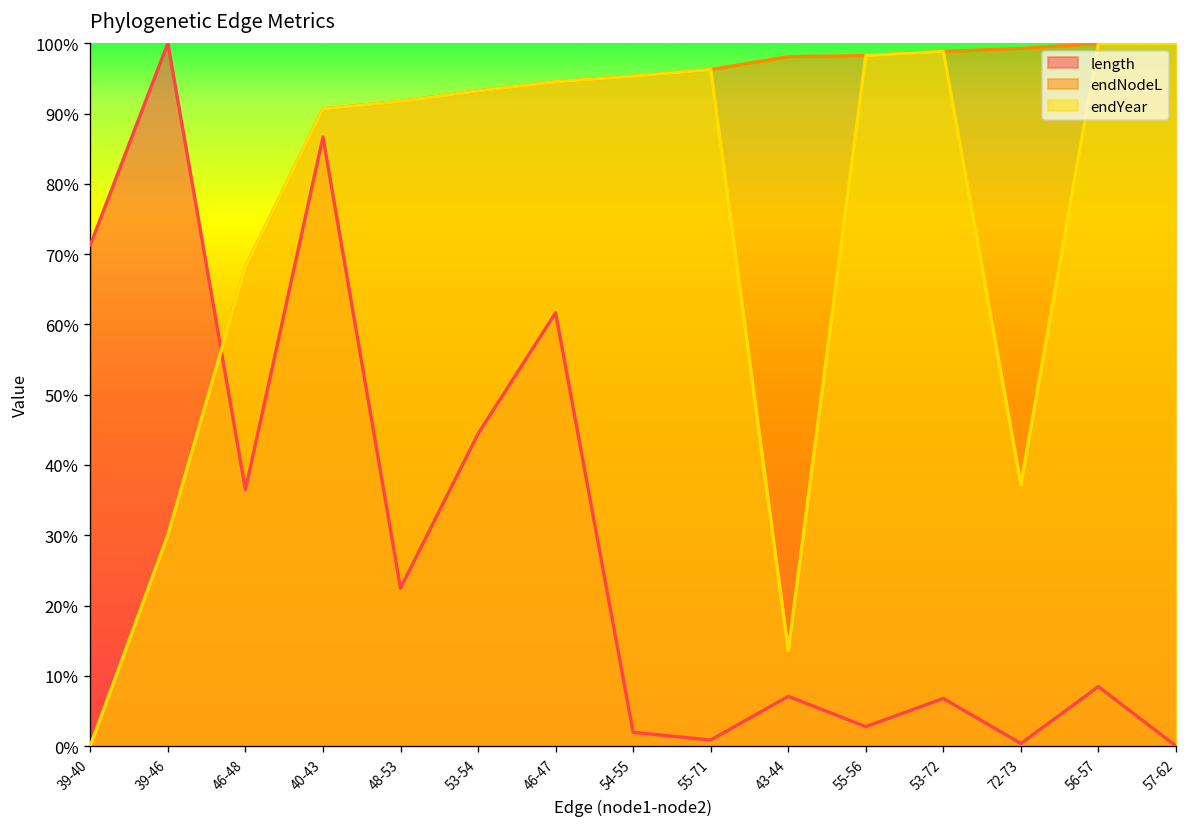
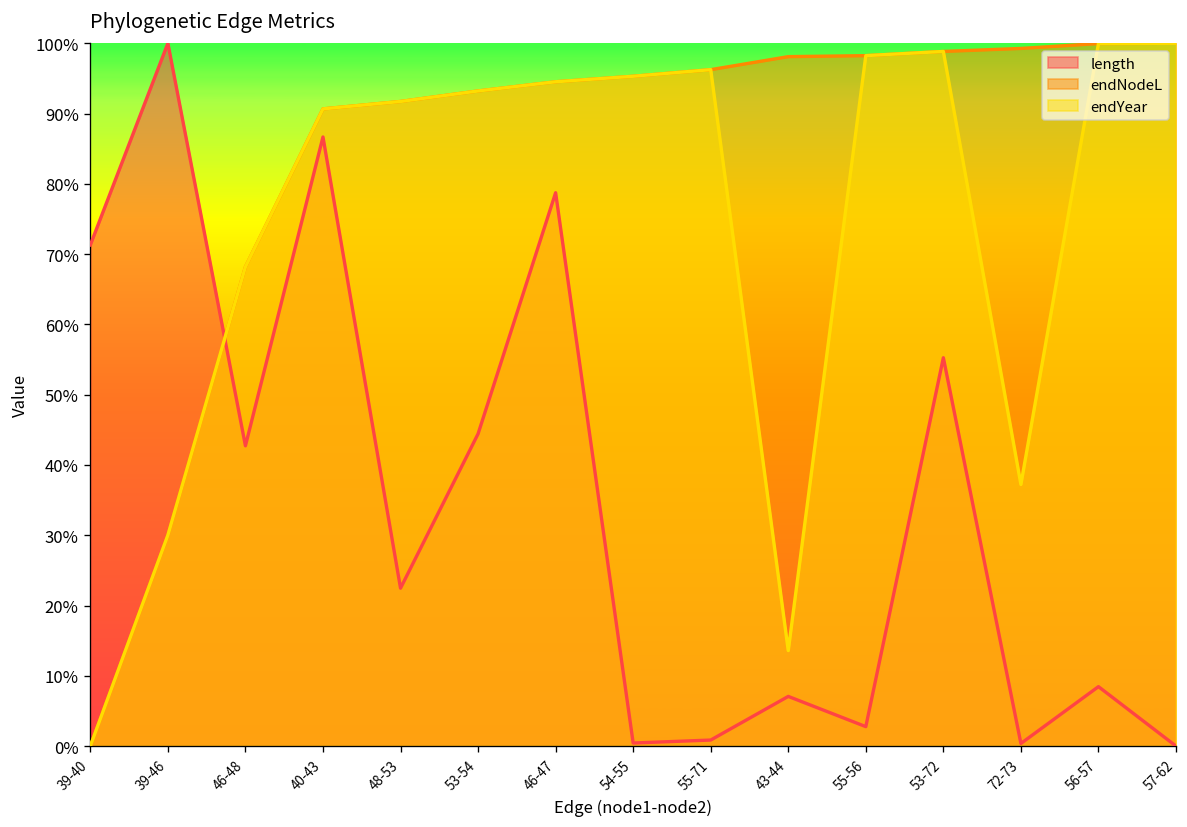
  {
    "length": {
      "39-40": "71%",
      "39-46": "100%",
-     "46-48": "36%",
+     "46-48": "43%",
      "40-43": "87%",
      "48-53": "22%",
      "53-54": "44%",
-     "46-47": "62%",
-     "54-55": "2%",
+     "46-47": "79%",
+     "54-55": "0%",
      "55-71": "1%",
      "43-44": "7%",
      "55-56": "3%",
-     "53-72": "7%",
+     "53-72": "55%",
      "72-73": "0%",
      "56-57": "8%",
      "57-62": "0%"
    },
    "endNodeL": {
      "43-44": "98%",
      "72-73": "99%"
    },
    "endYear": {
      "43-44": "14%",
      "72-73": "37%"
    }
  }
